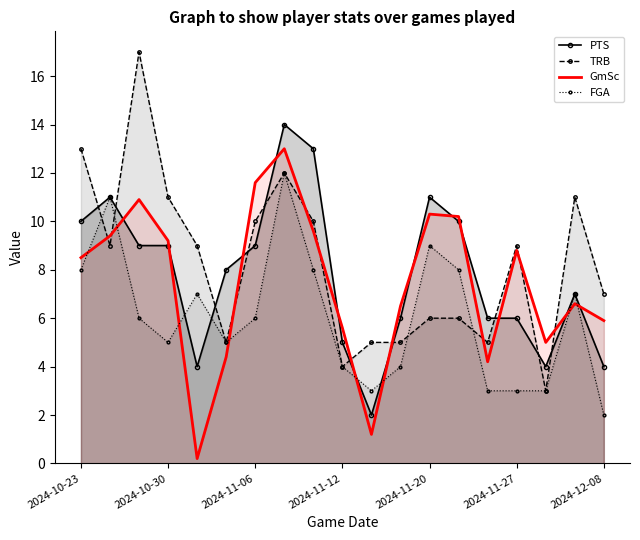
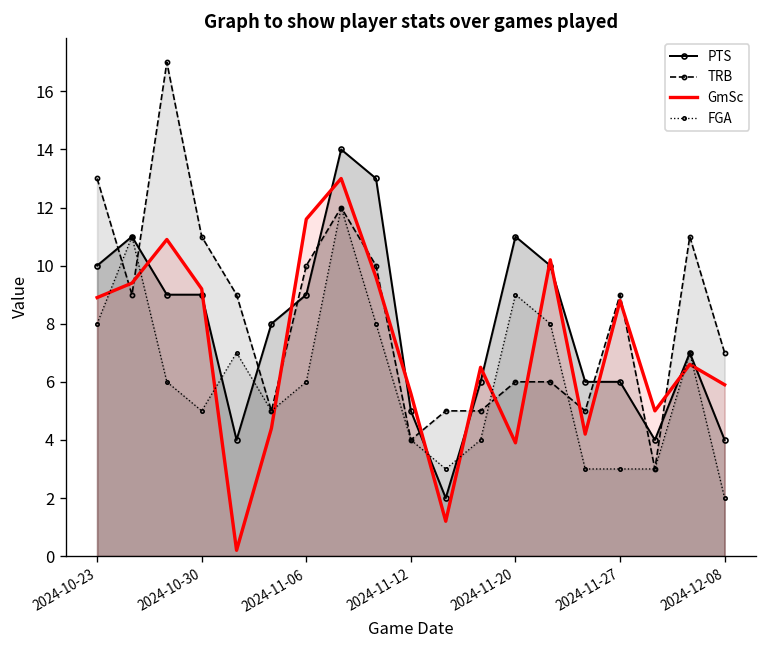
  {
    "GmSc": {
-     "2024-10-23": 8.5,
+     "2024-10-23": 8.9,
      "2024-10-30": 9.2,
      "2024-11-06": 11.6,
      "2024-11-12": 5.6,
-     "2024-11-20": 10.3,
+     "2024-11-20": 3.9,
      "2024-11-27": 8.8,
      "2024-12-08": 5.9
    }
  }
